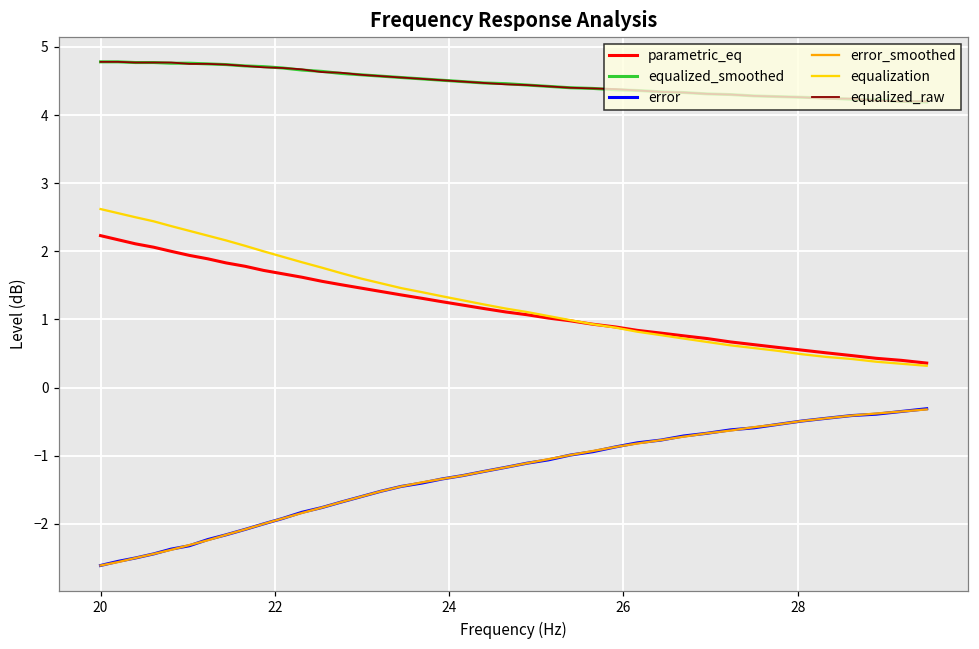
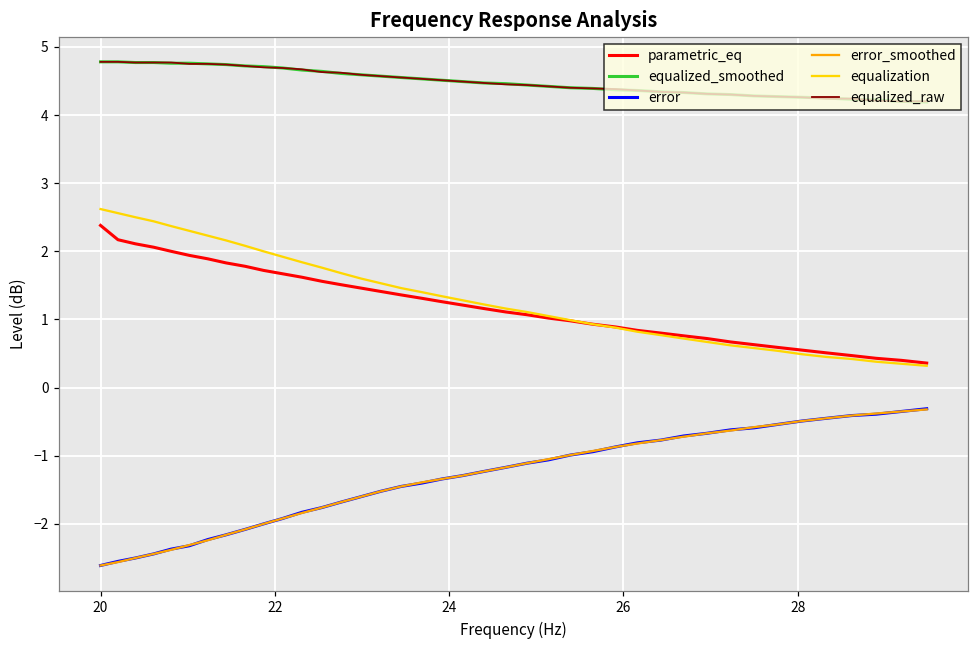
  {
    "parametric_eq": {
-     "20": 2.2
+     "20": 2.4
    }
  }
